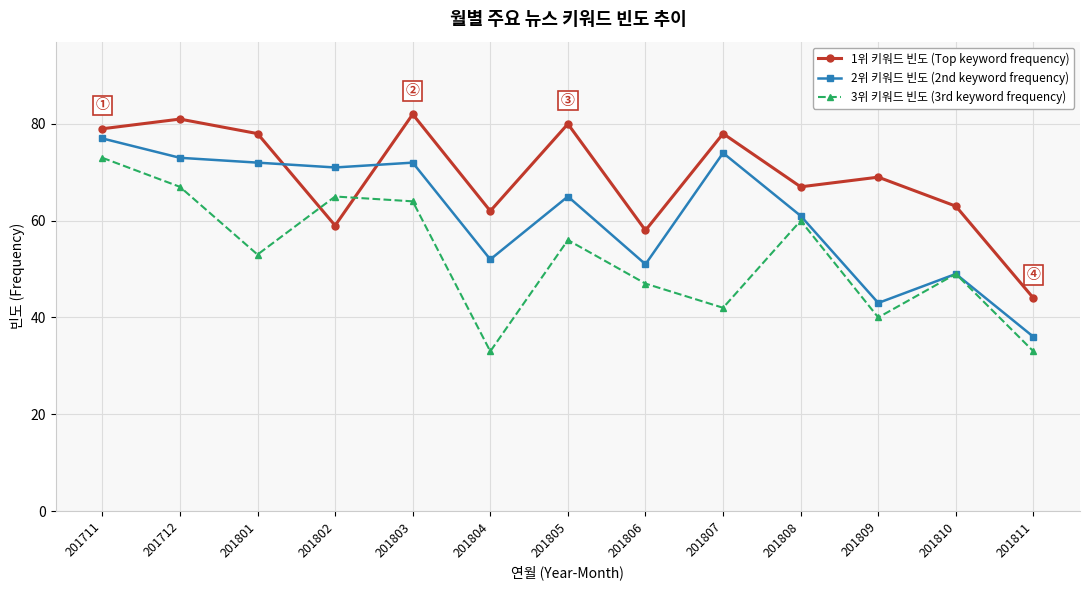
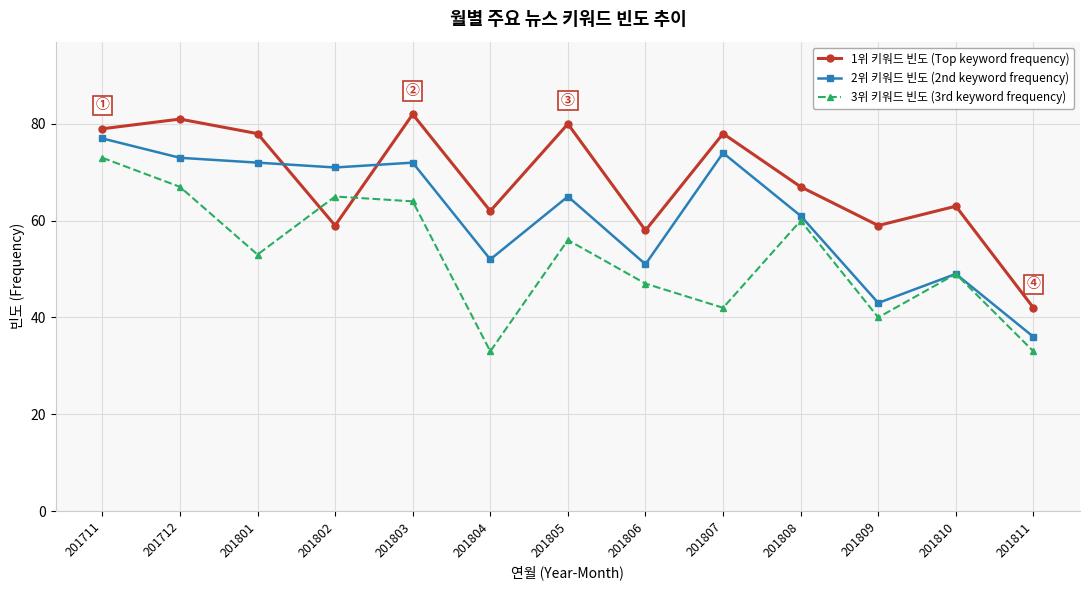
  {
    "1위 키워드 빈도 (Top keyword frequency)": {
      "201711": 79,
      "201712": 81,
      "201801": 78,
      "201802": 59,
      "201803": 82,
      "201804": 62,
      "201805": 80,
      "201806": 58,
      "201807": 78,
      "201808": 67,
-     "201809": 69,
+     "201809": 59,
      "201810": 63,
-     "201811": 44
+     "201811": 42
    },
    "2위 키워드 빈도 (2nd keyword frequency)": {
      "201711": 77,
      "201712": 73,
      "201801": 72,
      "201802": 71,
      "201803": 72,
      "201804": 52,
      "201805": 65,
      "201806": 51,
      "201807": 74,
      "201808": 61,
      "201809": 43,
      "201811": 36
    },
    "3위 키워드 빈도 (3rd keyword frequency)": {
      "201711": 73,
      "201712": 67,
      "201801": 53,
      "201802": 65,
      "201803": 64,
      "201804": 33,
      "201805": 56,
      "201806": 47,
      "201807": 42,
      "201808": 60,
      "201809": 40,
      "201811": 33
    }
  }
